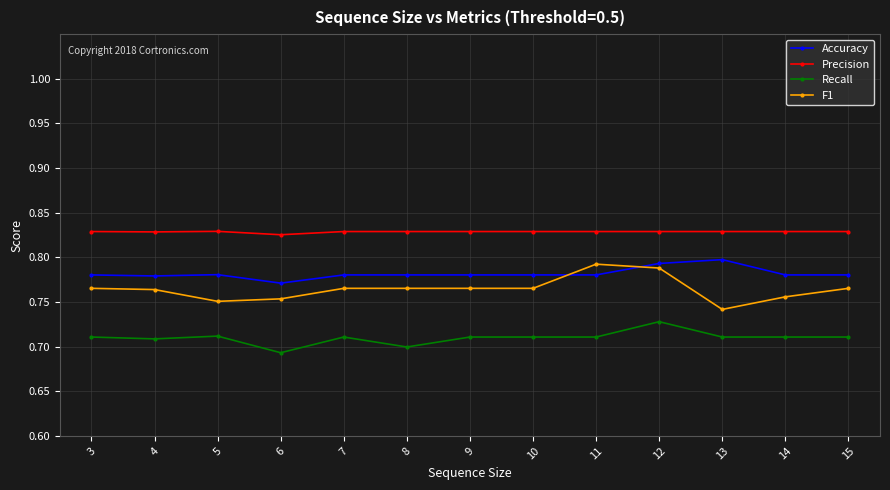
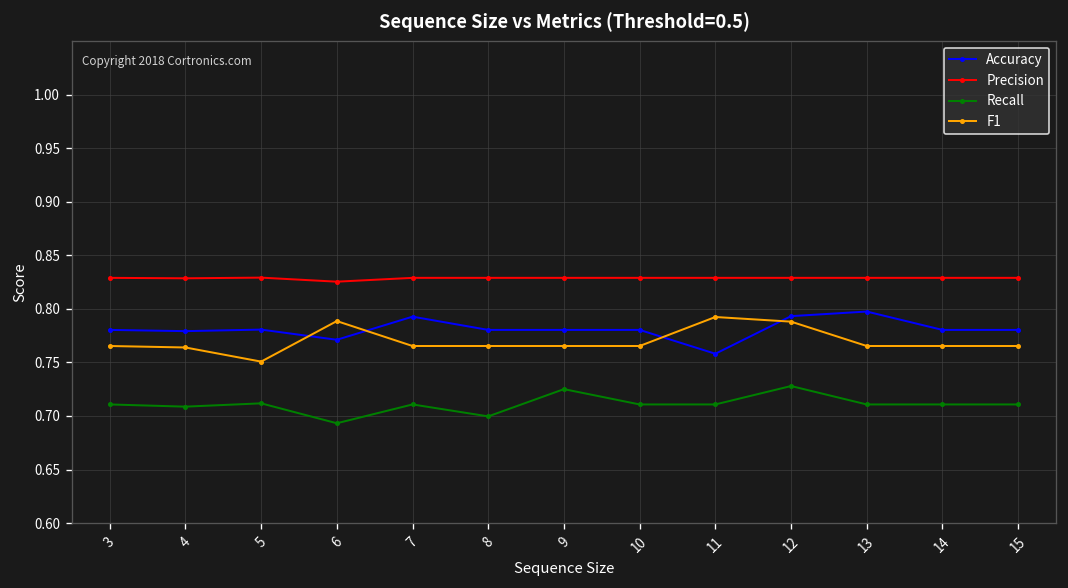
  {
    "Accuracy": {
      "3": 0.78,
      "4": 0.78,
      "5": 0.78,
      "6": 0.77,
-     "7": 0.78,
+     "7": 0.79,
      "8": 0.78,
      "9": 0.78,
      "10": 0.78,
-     "11": 0.78,
+     "11": 0.76,
      "12": 0.79,
      "13": 0.80,
      "14": 0.78,
      "15": 0.78
    },
    "Precision": {
      "3": 0.83,
      "4": 0.83,
      "5": 0.83,
      "6": 0.83,
      "7": 0.83,
      "8": 0.83,
      "9": 0.83,
      "10": 0.83,
      "11": 0.83,
      "12": 0.83,
      "13": 0.83,
      "14": 0.83,
      "15": 0.83
    },
    "Recall": {
      "3": 0.71,
      "4": 0.71,
      "5": 0.71,
      "6": 0.69,
      "7": 0.71,
      "8": 0.70,
-     "9": 0.71,
+     "9": 0.73,
      "10": 0.71,
      "11": 0.71,
      "12": 0.73,
      "13": 0.71,
      "14": 0.71,
      "15": 0.71
    },
    "F1": {
      "3": 0.77,
      "4": 0.76,
      "5": 0.75,
-     "6": 0.75,
+     "6": 0.79,
      "7": 0.77,
      "8": 0.77,
      "9": 0.77,
      "10": 0.77,
      "11": 0.79,
      "12": 0.79,
-     "13": 0.74,
-     "14": 0.76,
+     "13": 0.77,
+     "14": 0.77,
      "15": 0.77
    }
  }
